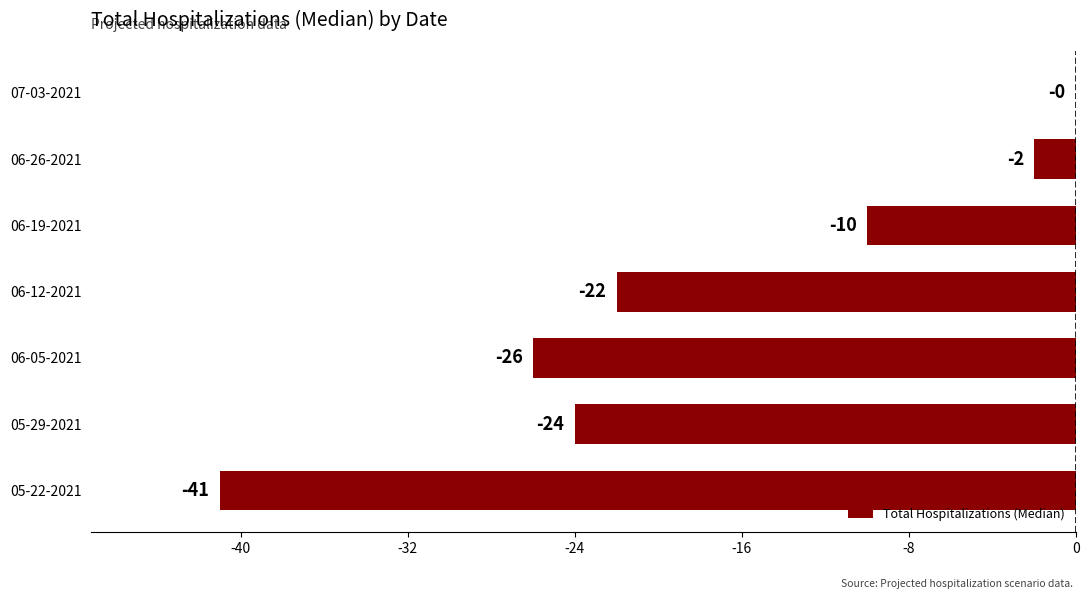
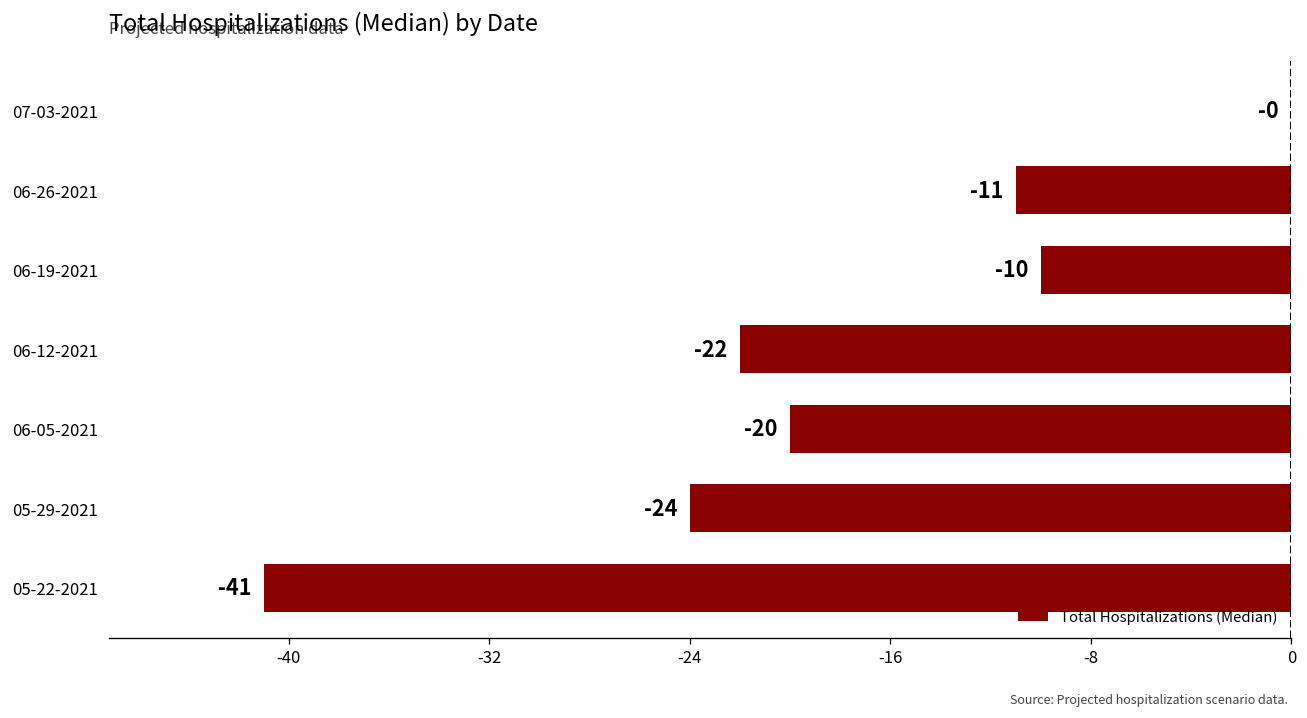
  {
    "07-03-2021": -0,
-   "06-26-2021": -2,
+   "06-26-2021": -11,
    "06-19-2021": -10,
    "06-12-2021": -22,
-   "06-05-2021": -26,
+   "06-05-2021": -20,
    "05-29-2021": -24,
    "05-22-2021": -41
  }
